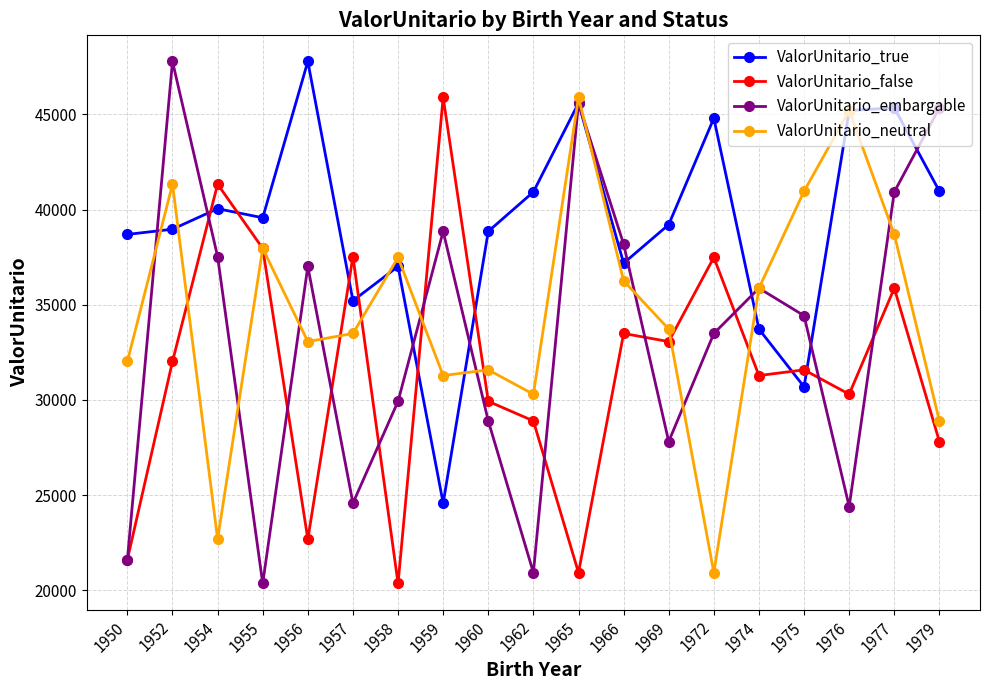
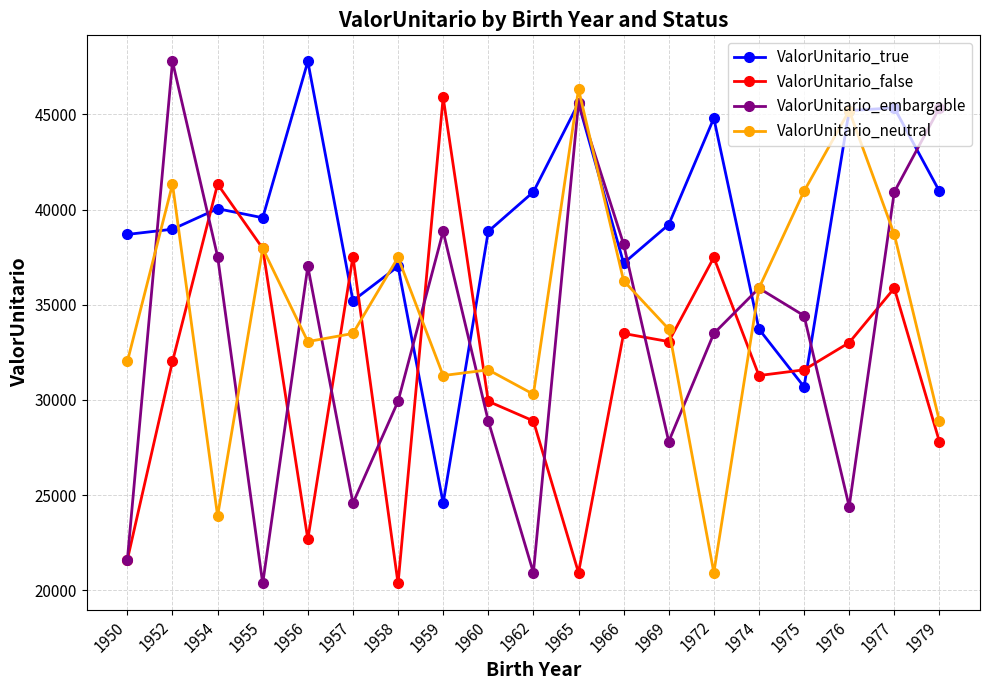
  {
    "ValorUnitario_true": {
      "1950": 38700,
      "1952": 39000,
      "1954": 40000,
      "1955": 39600,
      "1956": 47800,
      "1957": 35200,
      "1958": 37000,
      "1959": 24600,
      "1960": 38900,
      "1962": 40900,
      "1966": 37200,
      "1969": 39200,
      "1972": 44800,
      "1974": 33700,
      "1975": 30700,
      "1979": 41000
    },
    "ValorUnitario_false": {
      "1952": 32000,
      "1954": 41300,
      "1956": 22700,
      "1957": 37500,
      "1958": 20400,
      "1959": 45900,
      "1960": 29900,
      "1962": 28900,
      "1965": 20900,
      "1966": 33500,
      "1969": 33100,
      "1972": 37500,
      "1974": 31300,
      "1975": 31600,
-     "1976": 30300,
+     "1976": 33000,
      "1977": 35900,
      "1979": 27800
    },
    "ValorUnitario_embargable": {
      "1952": 47800,
      "1954": 37500,
      "1955": 20400,
      "1956": 37000,
      "1957": 24600,
      "1958": 29900,
      "1959": 38900,
      "1960": 28900,
      "1962": 20900,
      "1966": 38200,
      "1969": 27800,
      "1972": 33500,
      "1975": 34400,
      "1976": 24400,
      "1977": 40900
    },
    "ValorUnitario_neutral": {
      "1950": 32000,
      "1952": 41300,
-     "1954": 22700,
+     "1954": 23900,
      "1956": 33100,
      "1957": 33500,
      "1958": 37500,
      "1959": 31300,
      "1960": 31600,
      "1962": 30300,
-     "1965": 45900,
+     "1965": 46300,
      "1966": 36300,
      "1969": 33700,
      "1972": 20900,
      "1975": 41000,
      "1977": 38700,
      "1979": 28900
    }
  }
